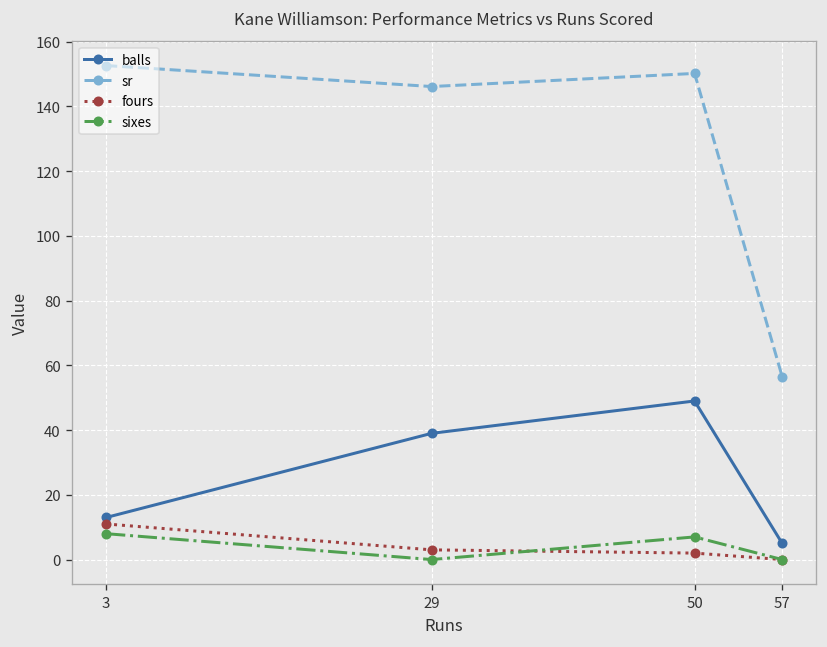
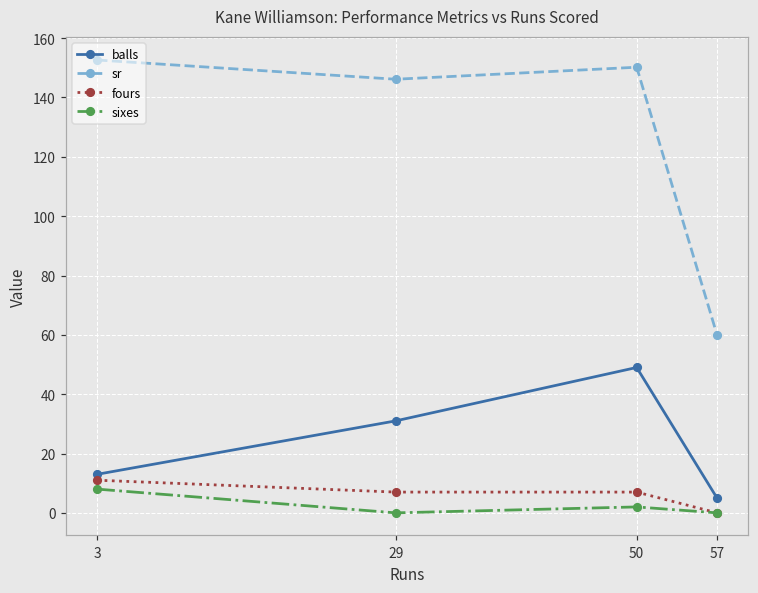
  {
    "balls": {
      "3": 13,
-     "29": 39,
+     "29": 31,
      "50": 49,
      "57": 5
    },
    "sr": {
      "29": 146,
      "50": 150,
-     "57": 57
+     "57": 60
    },
    "fours": {
      "3": 11,
-     "29": 3,
-     "50": 2
+     "29": 7,
+     "50": 7
    },
    "sixes": {
      "3": 8,
      "29": 0,
-     "50": 7
+     "50": 2
    }
  }
